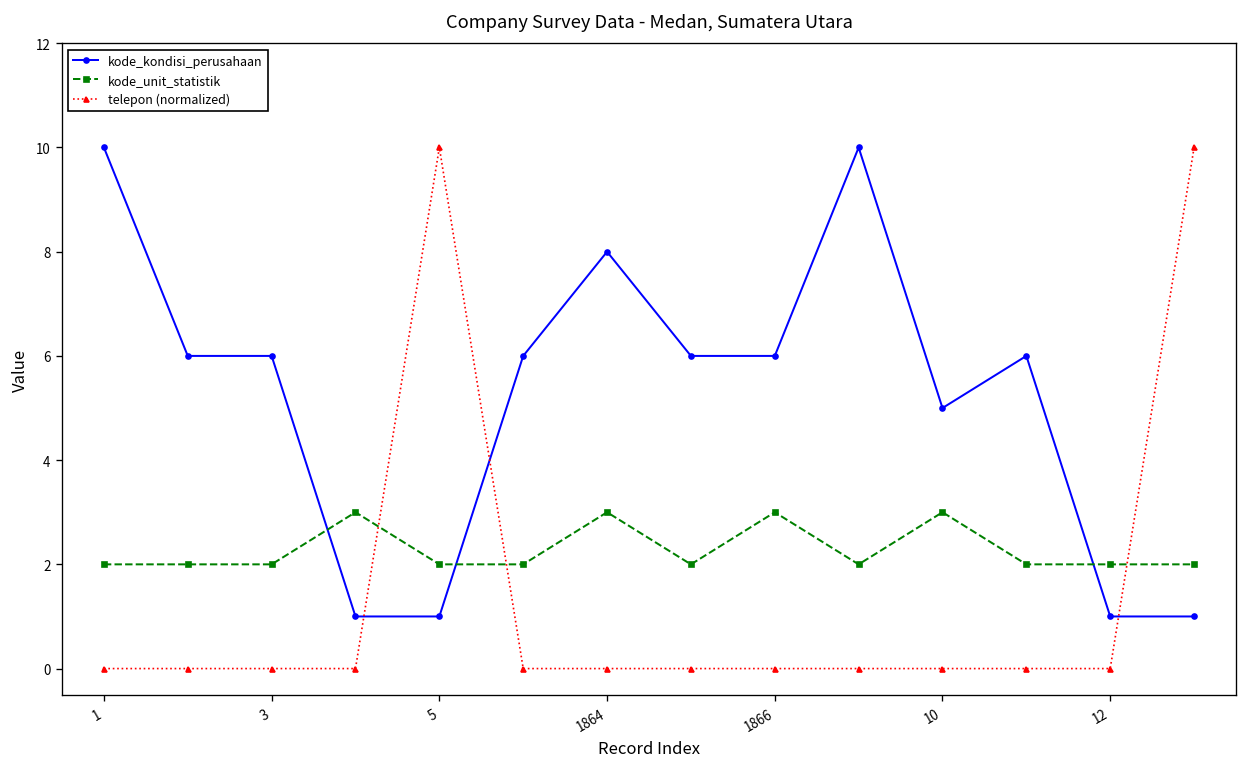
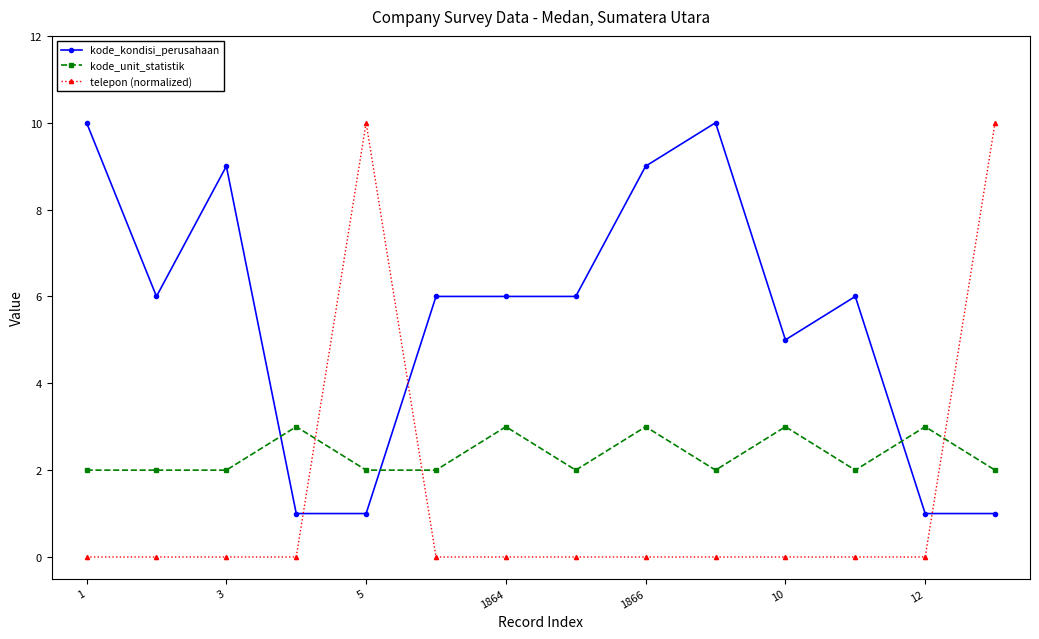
  {
    "kode_kondisi_perusahaan": {
      "1": 10,
-     "3": 6,
+     "3": 9,
      "5": 1,
-     "1864": 8,
-     "1866": 6,
+     "1864": 6,
+     "1866": 9,
      "10": 5,
      "12": 1
    },
    "kode_unit_statistik": {
      "1": 2,
      "3": 2,
      "5": 2,
      "1864": 3,
      "1866": 3,
      "10": 3,
-     "12": 2
+     "12": 3
    },
    "telepon (normalized)": {
      "1": 0,
      "3": 0,
      "5": 10,
      "1864": 0,
      "1866": 0,
      "10": 0,
      "12": 0
    }
  }
